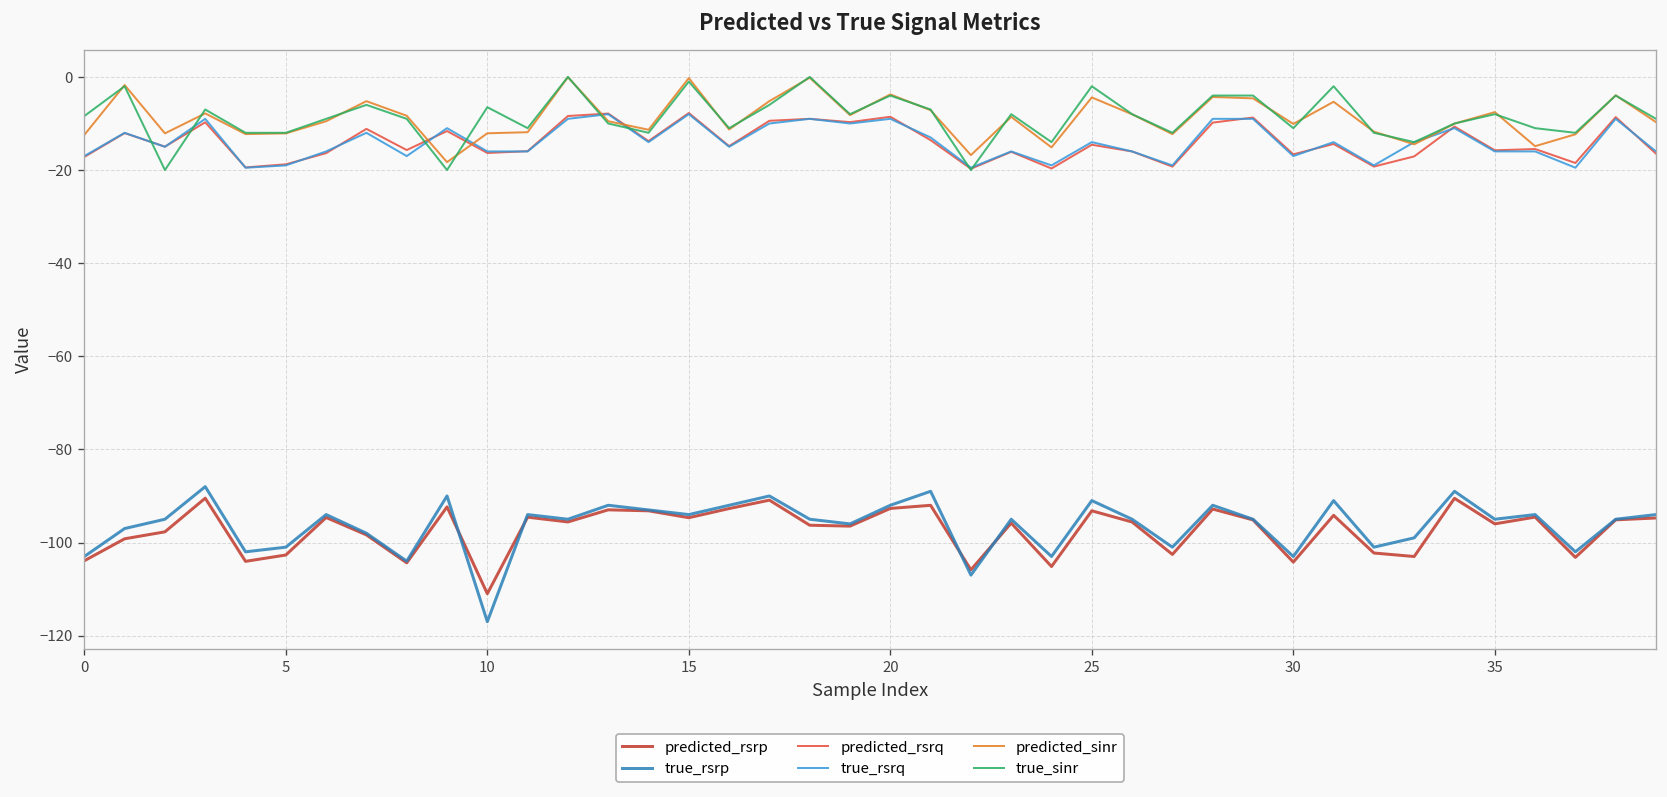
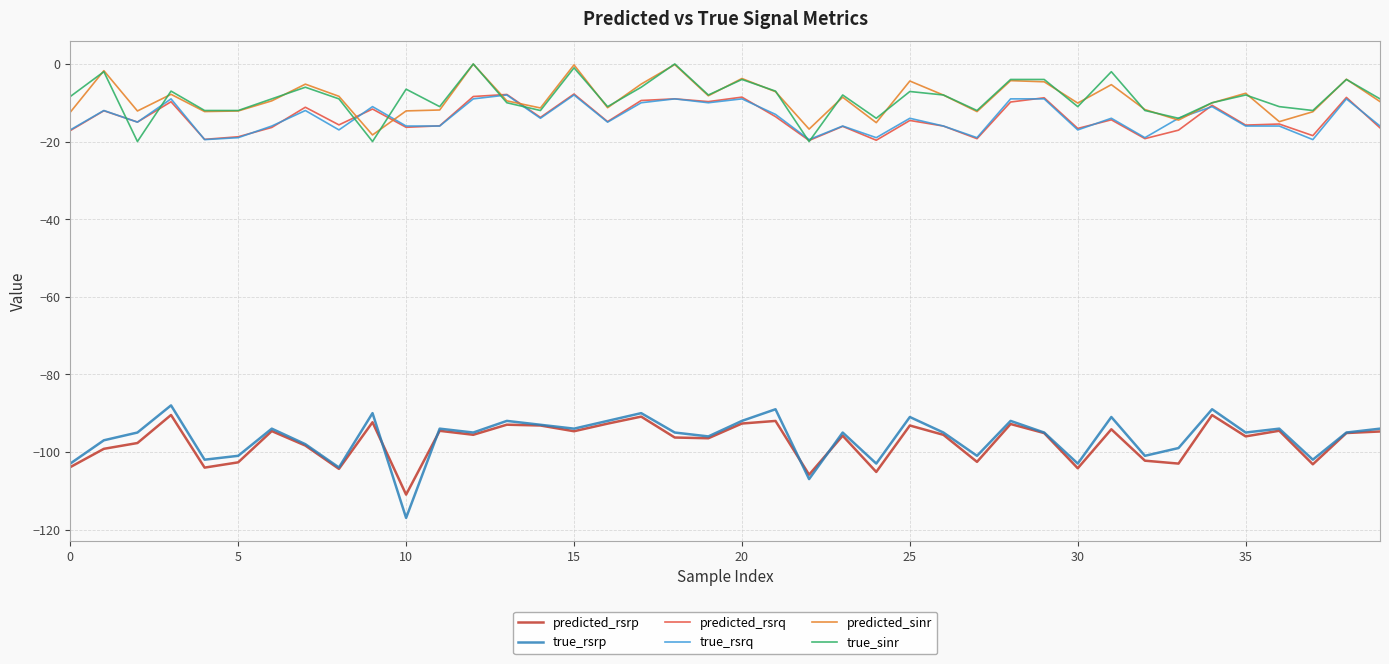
  {
    "true_sinr": {
      "0": -8,
      "10": -7,
      "15": -1,
-     "25": -2,
+     "25": -7,
      "30": -11
    }
  }
